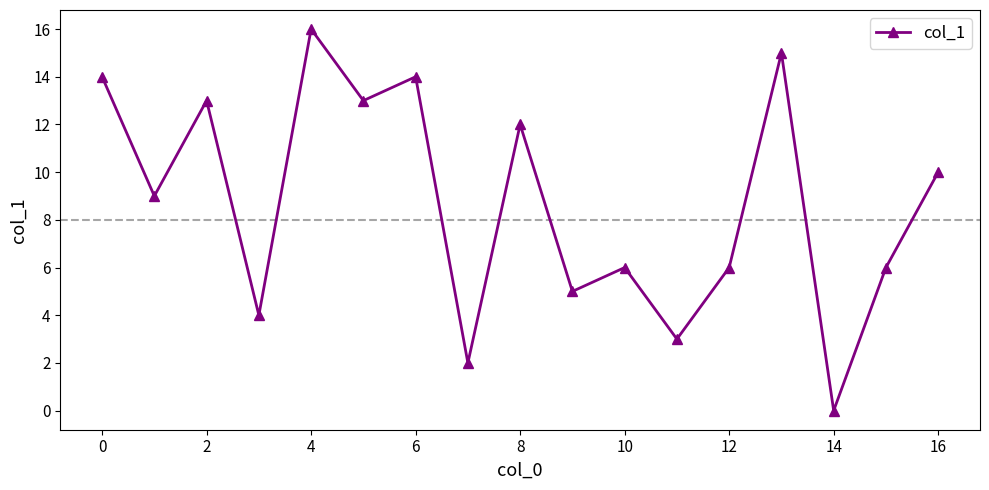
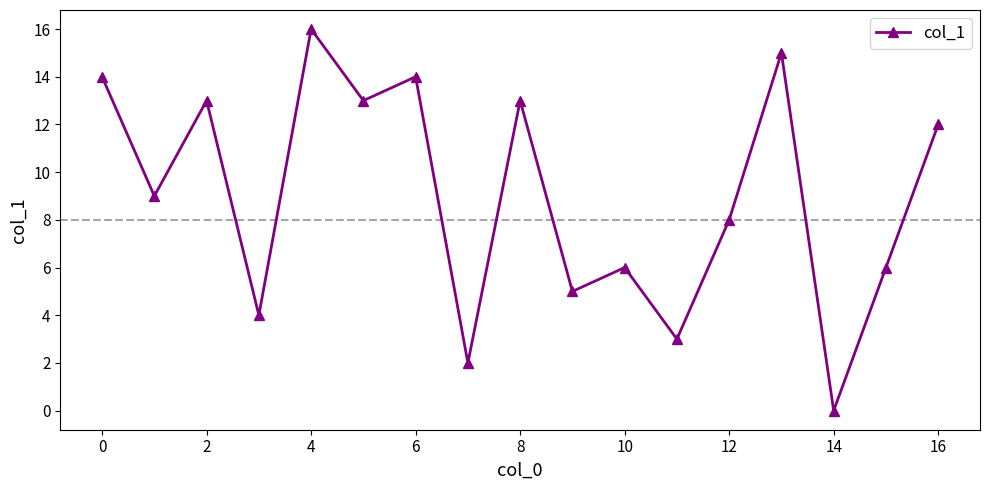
  {
    "0": 14,
    "2": 13,
    "4": 16,
    "6": 14,
-   "8": 12,
+   "8": 13,
    "10": 6,
-   "12": 6,
+   "12": 8,
    "14": 0,
-   "16": 10
+   "16": 12
  }
